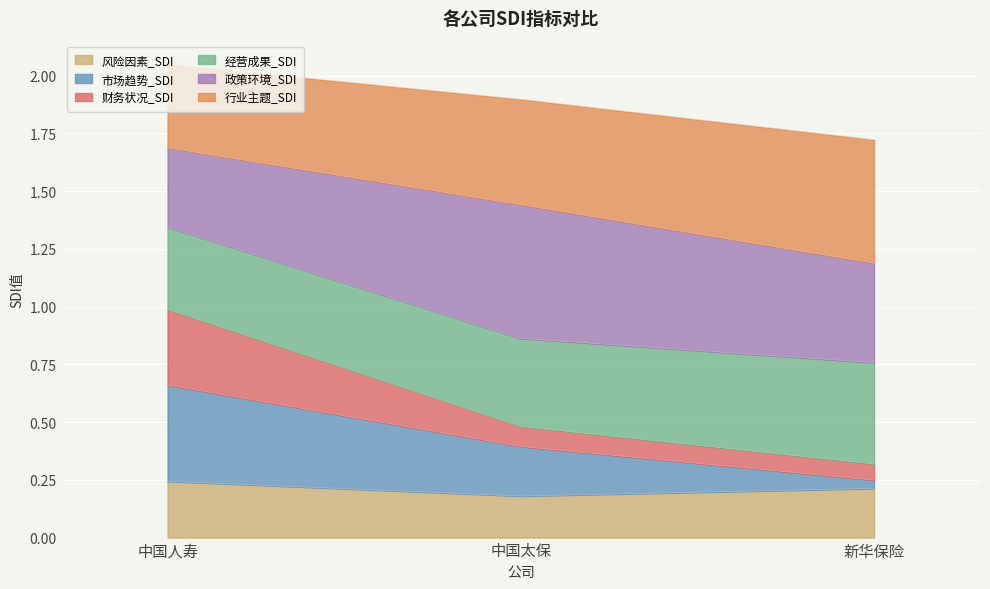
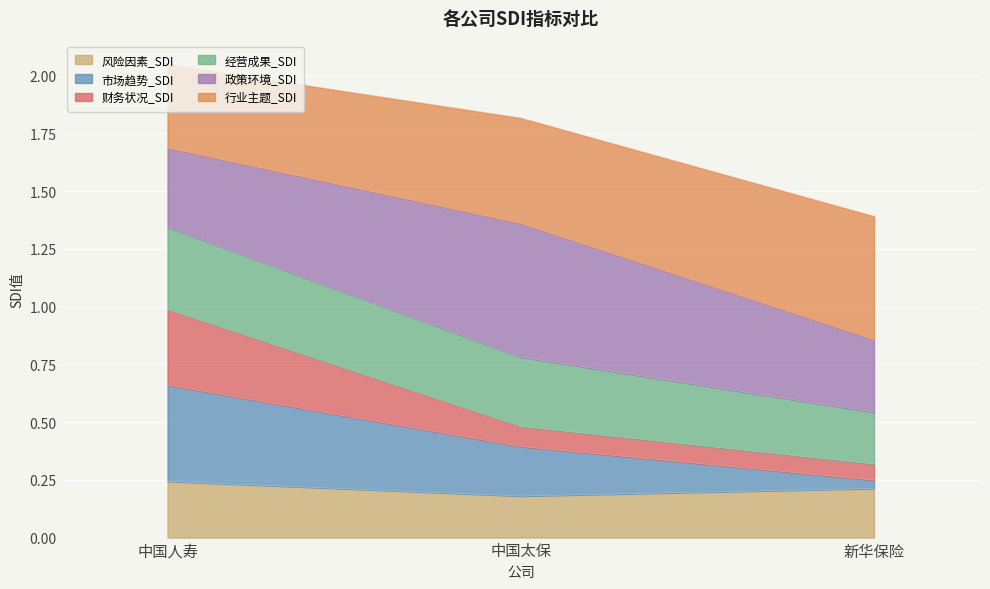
  {
    "市场趋势_SDI": {
      "中国人寿": 0.42,
      "中国太保": 0.21,
      "新华保险": 0.04
    },
    "经营成果_SDI": {
      "中国人寿": 0.36,
-     "中国太保": 0.38,
-     "新华保险": 0.44
+     "中国太保": 0.30,
+     "新华保险": 0.22
    },
    "政策环境_SDI": {
      "中国人寿": 0.34,
      "中国太保": 0.58,
-     "新华保险": 0.43
+     "新华保险": 0.31
    }
  }
